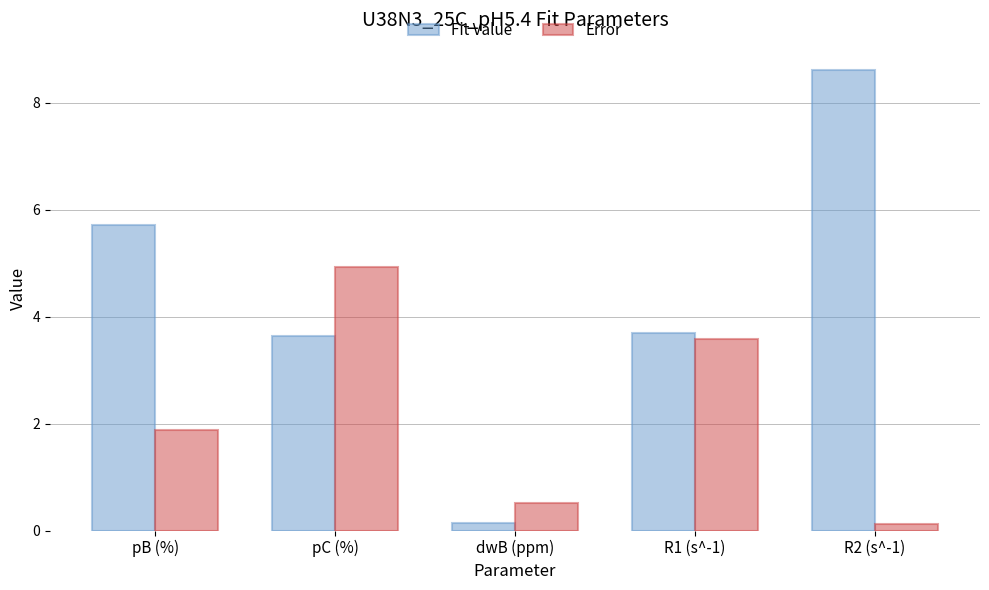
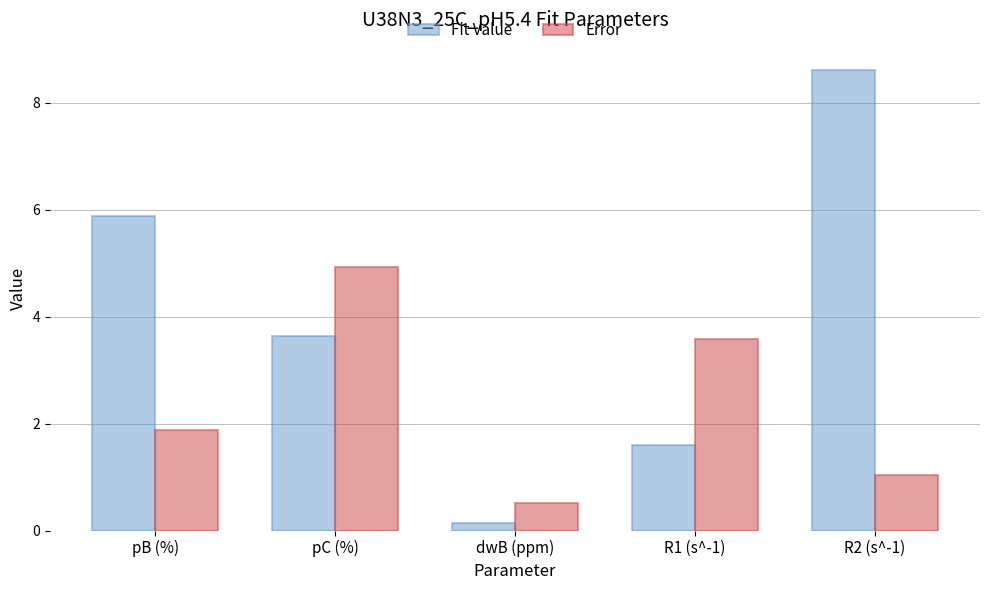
  {
    "Fit Value": {
-     "pB (%)": 5.7,
+     "pB (%)": 5.9,
      "pC (%)": 3.6,
      "dwB (ppm)": 0.1,
-     "R1 (s^-1)": 3.7,
+     "R1 (s^-1)": 1.6,
      "R2 (s^-1)": 8.6
    },
    "Error": {
      "pB (%)": 1.9,
      "pC (%)": 4.9,
      "dwB (ppm)": 0.5,
      "R1 (s^-1)": 3.6,
-     "R2 (s^-1)": 0.1
+     "R2 (s^-1)": 1.0
    }
  }
